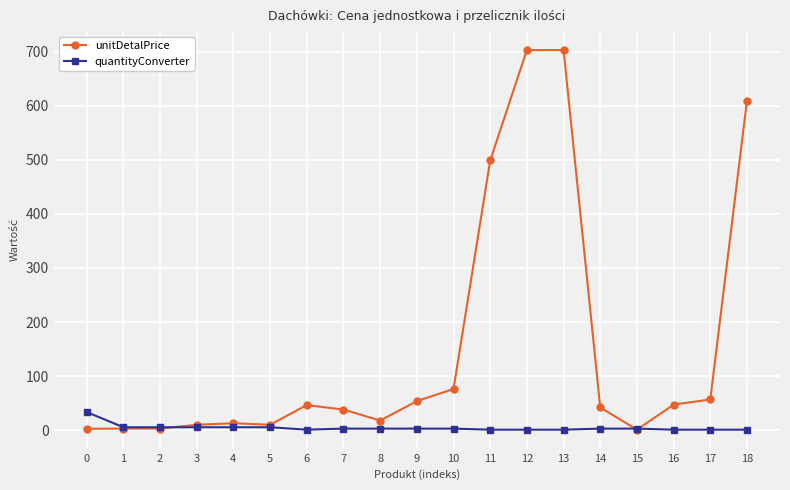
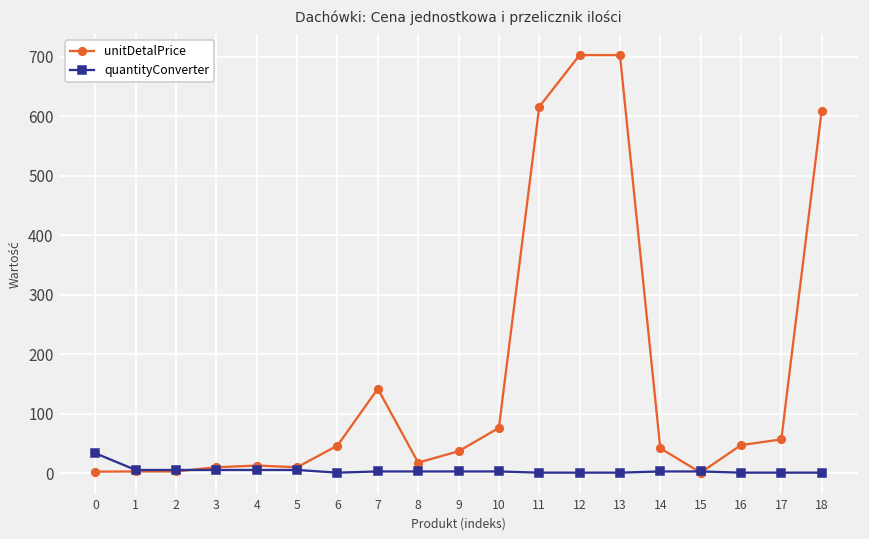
  {
    "unitDetalPrice": {
      "0": 0,
      "4": 10,
      "6": 50,
-     "7": 40,
+     "7": 140,
      "8": 20,
-     "9": 50,
+     "9": 40,
      "10": 80,
-     "11": 500,
+     "11": 620,
      "12": 700,
      "13": 700,
      "14": 40,
      "16": 50,
      "17": 60,
      "18": 610
    },
    "quantityConverter": {
      "0": 30,
      "4": 10,
      "6": 0,
      "7": 0,
      "8": 0,
      "9": 0,
      "10": 0,
      "11": 0,
      "12": 0,
      "13": 0,
      "14": 0,
      "16": 0,
      "17": 0,
      "18": 0
    }
  }
